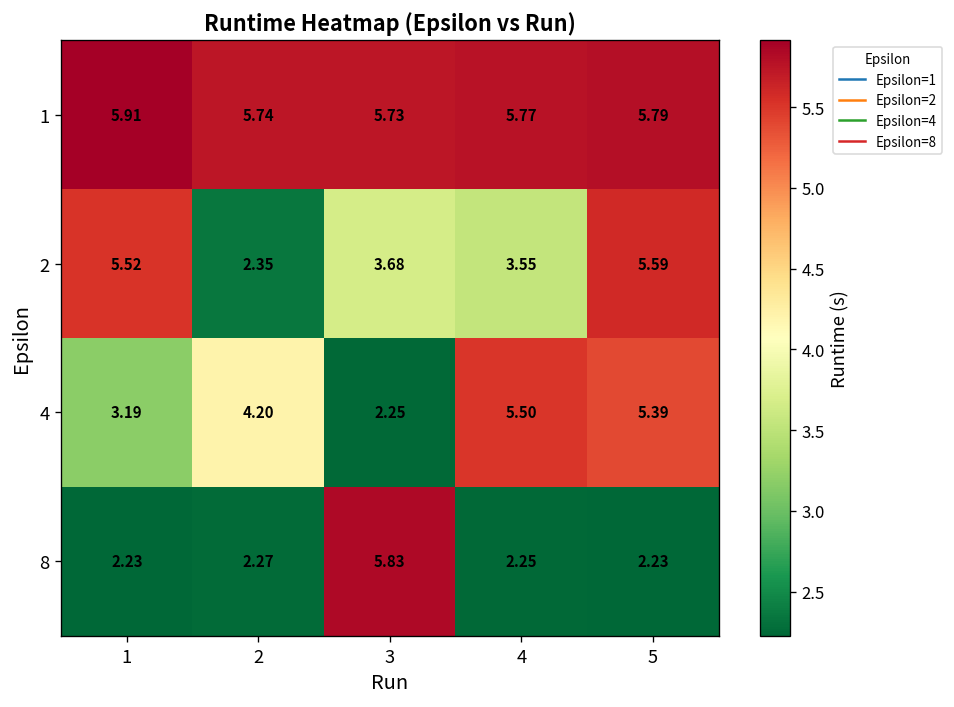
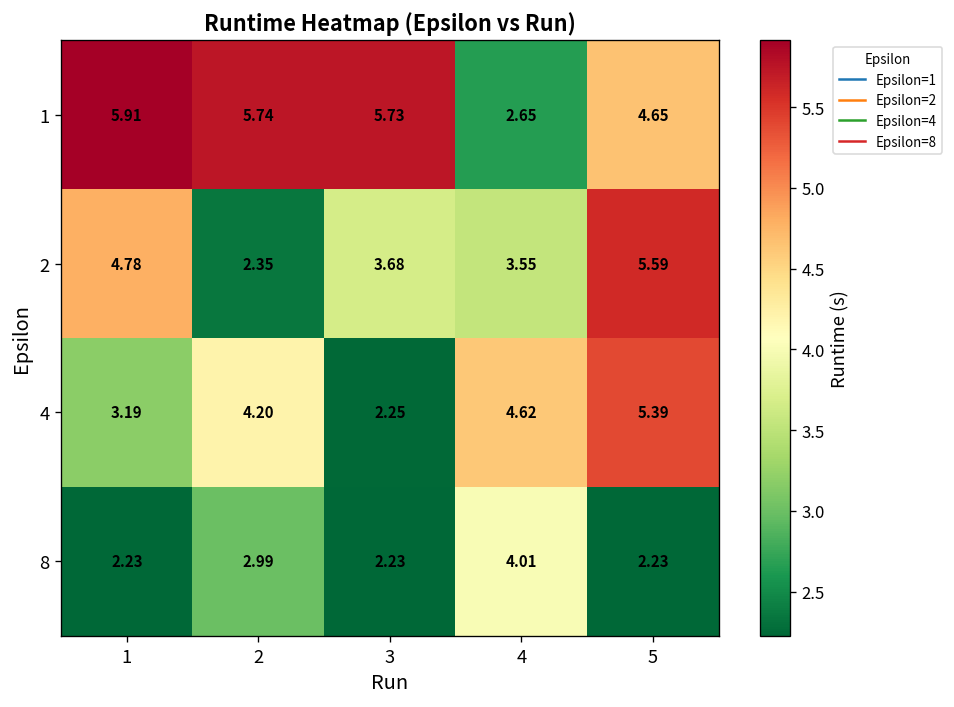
  {
    "1": {
      "1": 5.91,
      "2": 5.74,
      "3": 5.73,
-     "4": 5.77,
-     "5": 5.79
+     "4": 2.65,
+     "5": 4.65
    },
    "2": {
-     "1": 5.52,
+     "1": 4.78,
      "2": 2.35,
      "3": 3.68,
      "4": 3.55,
      "5": 5.59
    },
    "4": {
      "1": 3.19,
      "2": 4.20,
      "3": 2.25,
-     "4": 5.50,
+     "4": 4.62,
      "5": 5.39
    },
    "8": {
      "1": 2.23,
-     "2": 2.27,
-     "3": 5.83,
-     "4": 2.25,
+     "2": 2.99,
+     "3": 2.23,
+     "4": 4.01,
      "5": 2.23
    }
  }
